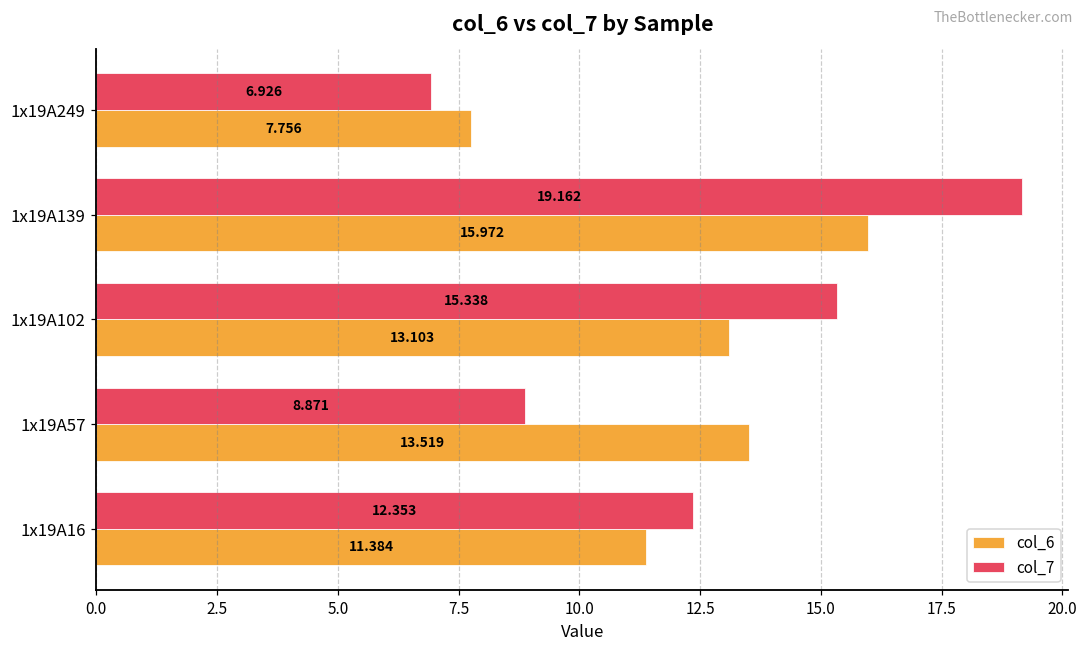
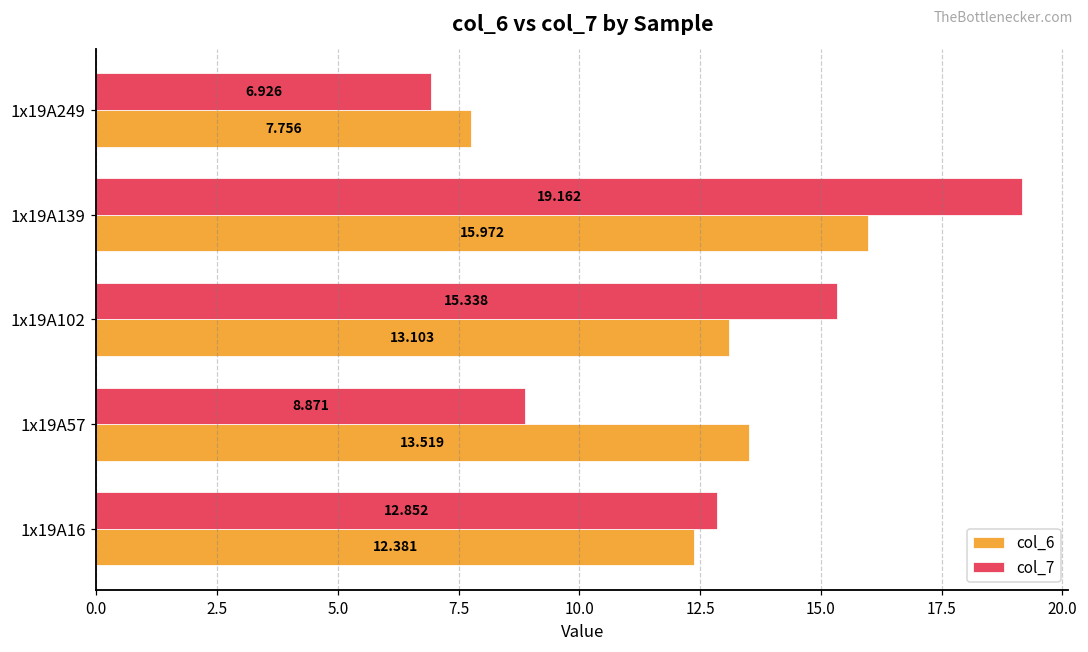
  {
    "col_6": {
      "1x19A249": 7.756,
      "1x19A139": 15.972,
      "1x19A102": 13.103,
      "1x19A57": 13.519,
-     "1x19A16": 11.384
+     "1x19A16": 12.381
    },
    "col_7": {
      "1x19A249": 6.926,
      "1x19A139": 19.162,
      "1x19A102": 15.338,
      "1x19A57": 8.871,
-     "1x19A16": 12.353
+     "1x19A16": 12.852
    }
  }
